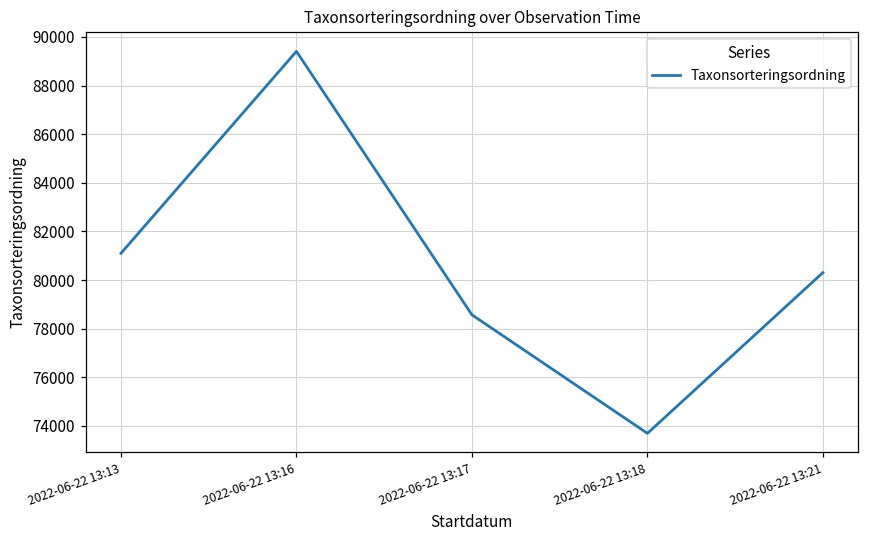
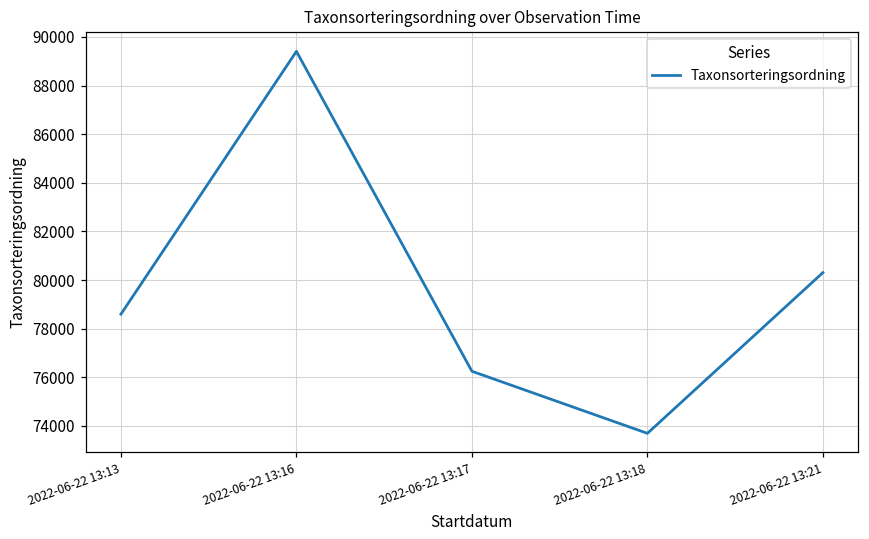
  {
-   "2022-06-22 13:13": 81100,
+   "2022-06-22 13:13": 78600,
    "2022-06-22 13:16": 89400,
-   "2022-06-22 13:17": 78600,
+   "2022-06-22 13:17": 76200,
    "2022-06-22 13:18": 73700,
    "2022-06-22 13:21": 80300
  }
